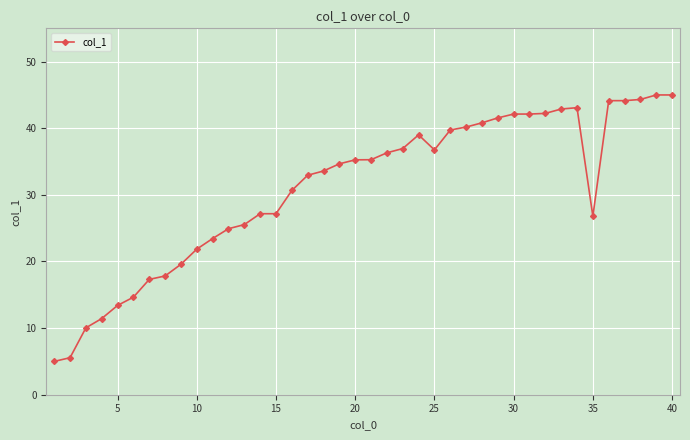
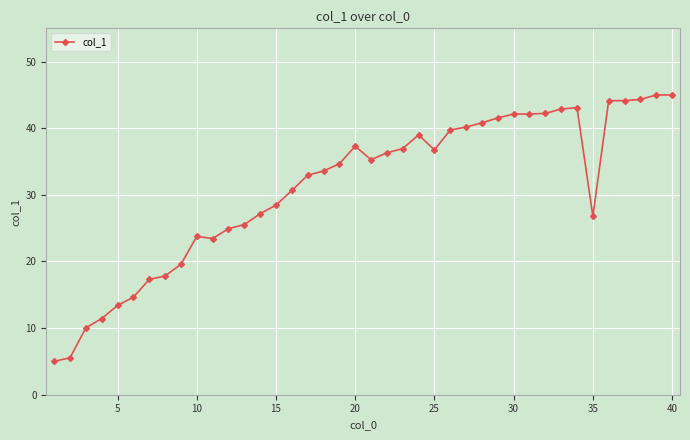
  {
    "5": 13,
-   "10": 22,
-   "15": 27,
-   "20": 35,
+   "10": 24,
+   "15": 28,
+   "20": 37,
    "25": 37,
    "30": 42,
    "35": 27,
    "40": 45
  }
